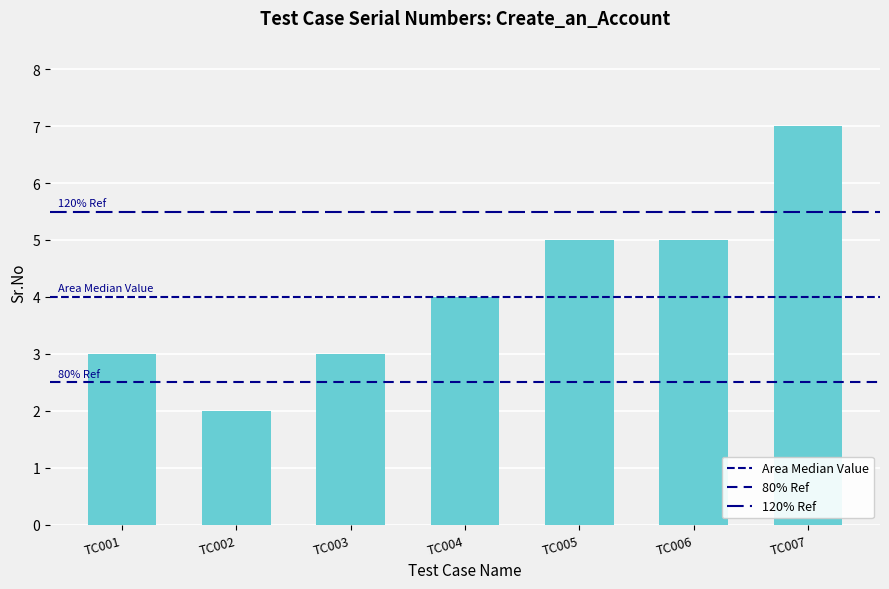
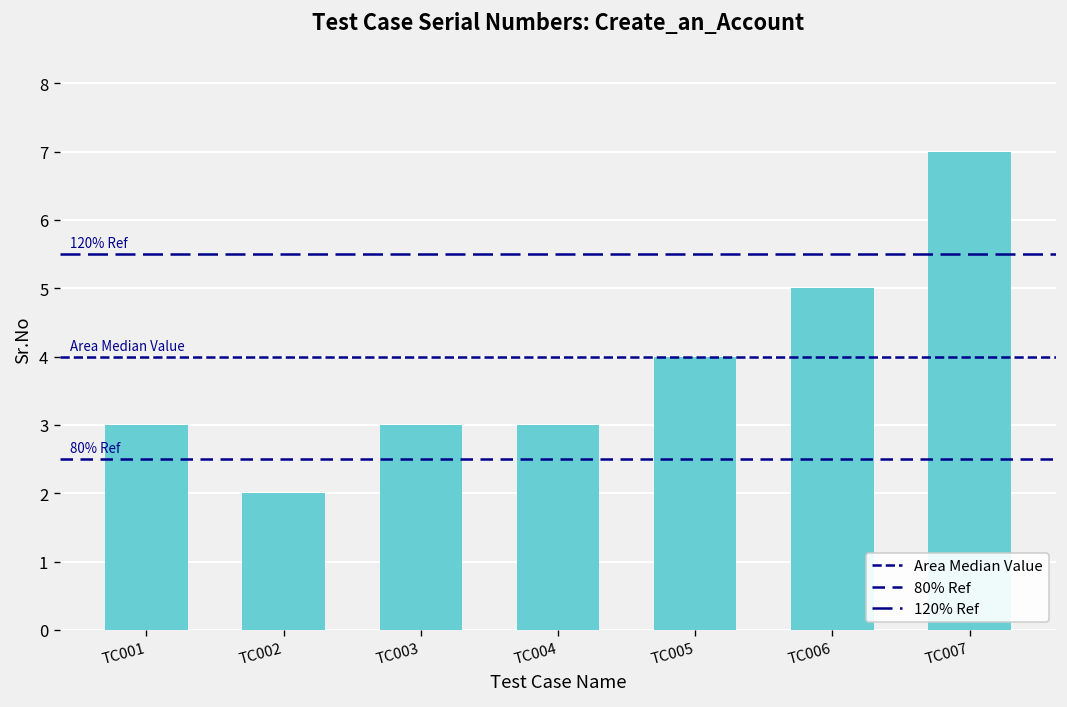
  {
    "TC001": 3,
    "TC002": 2,
    "TC003": 3,
-   "TC004": 4,
-   "TC005": 5,
+   "TC004": 3,
+   "TC005": 4,
    "TC006": 5,
    "TC007": 7
  }
